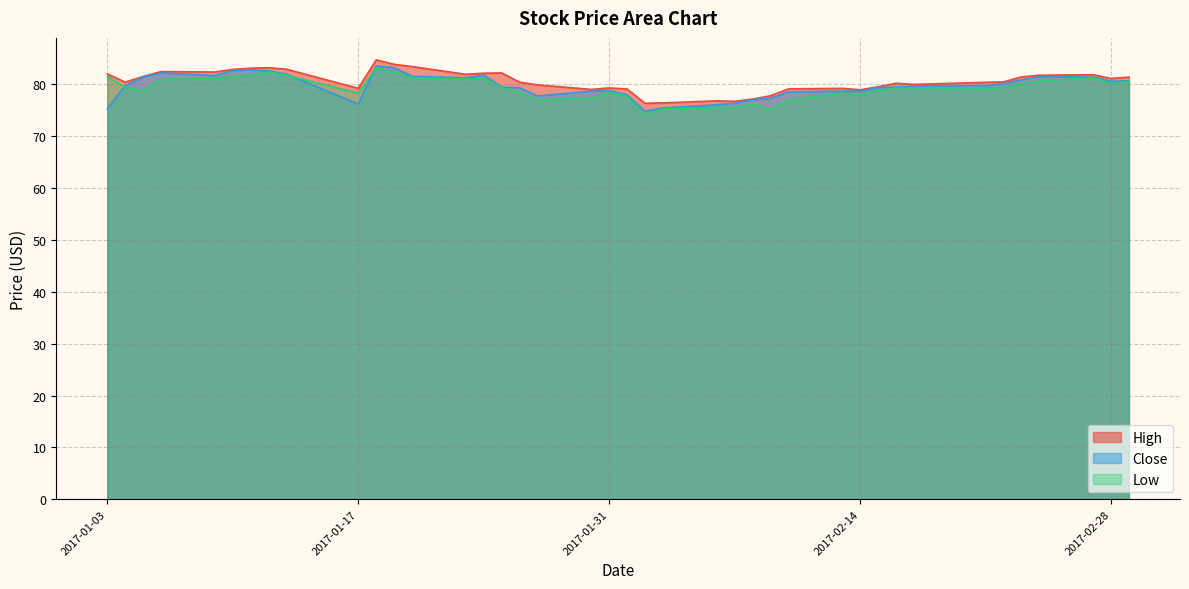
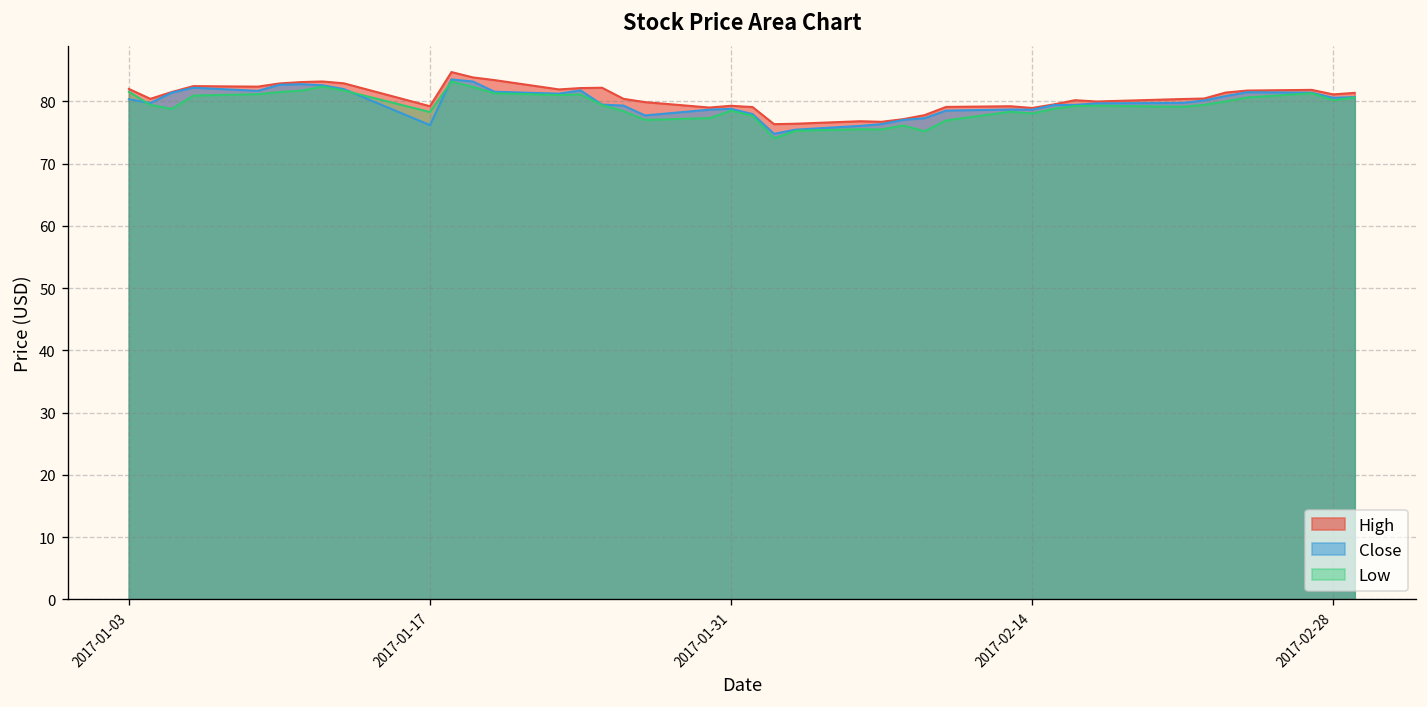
  {
    "High": {
      "2017-01-17": 79,
      "2017-02-28": 81
    },
    "Close": {
-     "2017-01-03": 75,
+     "2017-01-03": 80,
      "2017-01-17": 76
    },
    "Low": {
      "2017-01-17": 78,
      "2017-02-14": 78
    }
  }
